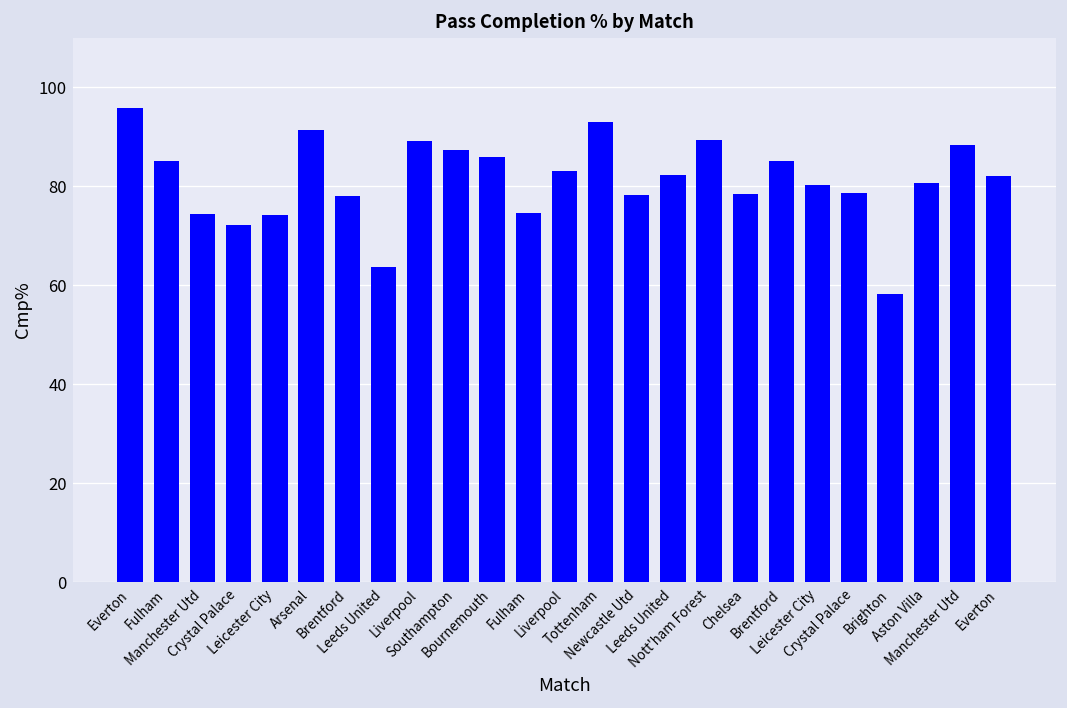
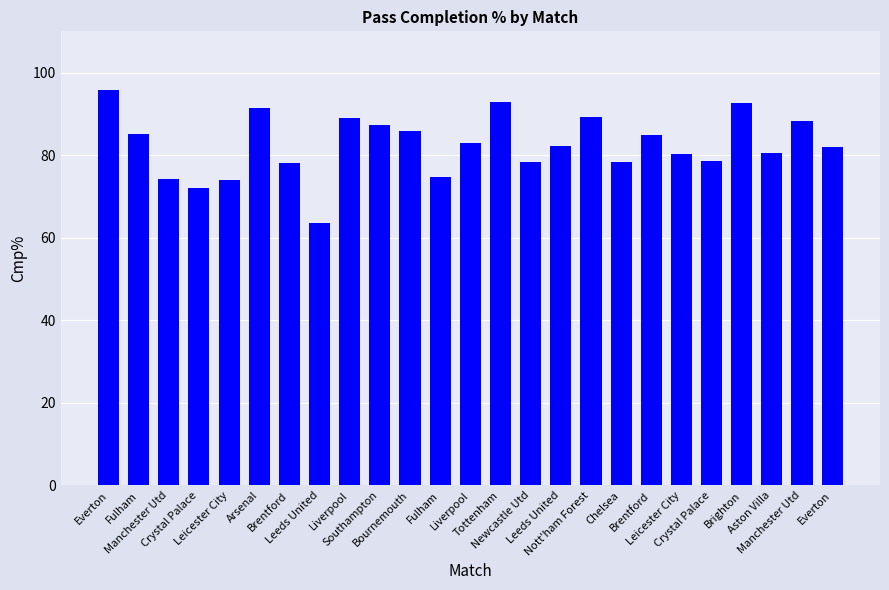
  {
    "Arsenal": 91,
    "Southampton": 87,
    "Bournemouth": 86,
    "Tottenham": 93,
    "Newcastle Utd": 78,
    "Nott'ham Forest": 89,
    "Chelsea": 78,
-   "Brighton": 58,
+   "Brighton": 93,
    "Aston Villa": 81
  }
